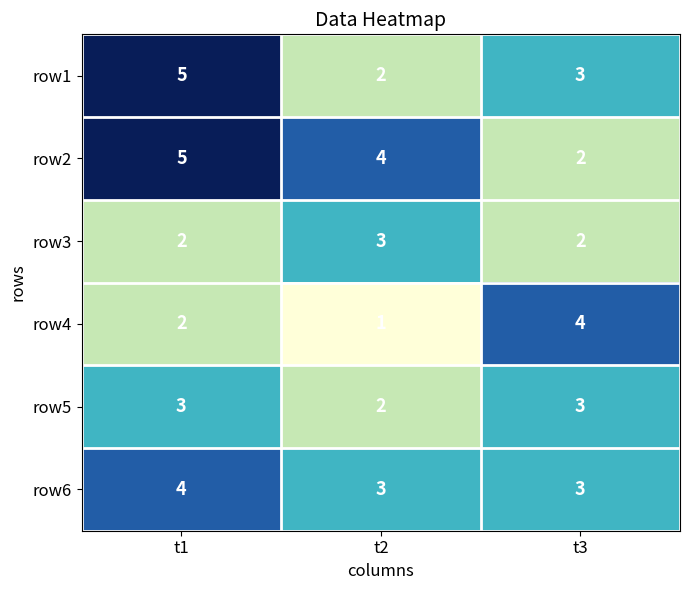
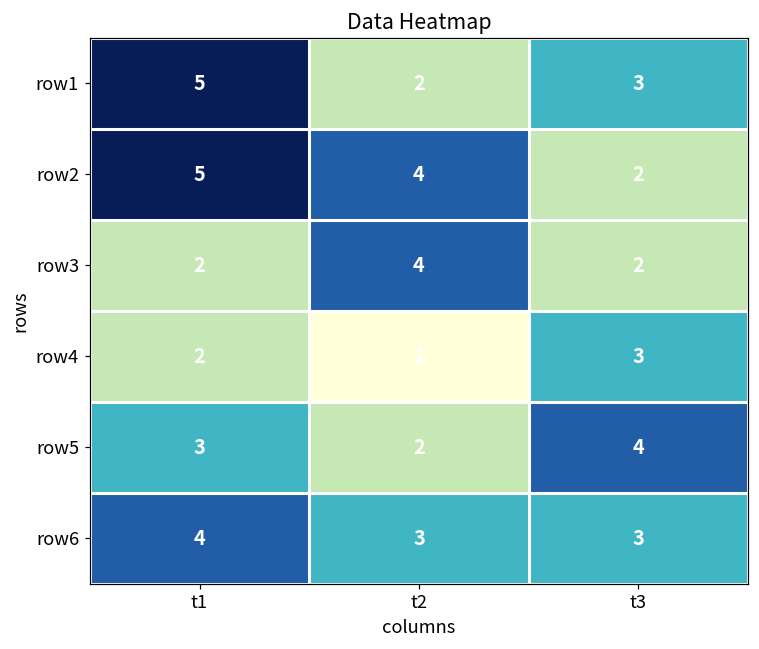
  {
    "row1": {
      "t1": 5,
      "t2": 2,
      "t3": 3
    },
    "row2": {
      "t1": 5,
      "t2": 4,
      "t3": 2
    },
    "row3": {
      "t1": 2,
-     "t2": 3,
+     "t2": 4,
      "t3": 2
    },
    "row4": {
      "t1": 2,
-     "t3": 4
+     "t3": 3
    },
    "row5": {
      "t1": 3,
      "t2": 2,
-     "t3": 3
+     "t3": 4
    },
    "row6": {
      "t1": 4,
      "t2": 3,
      "t3": 3
    }
  }
